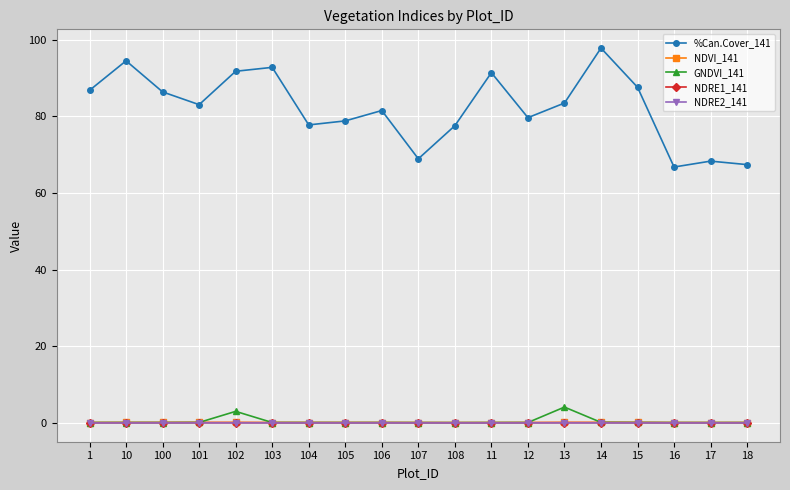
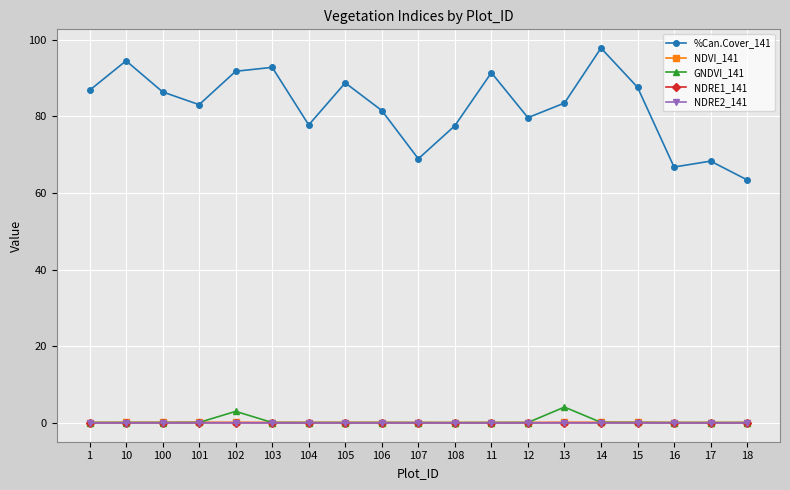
  {
    "%Can.Cover_141": {
      "1": 87,
      "10": 94,
      "100": 86,
      "101": 83,
      "102": 92,
      "103": 93,
      "104": 78,
-     "105": 79,
+     "105": 89,
      "106": 81,
      "107": 69,
      "108": 78,
      "11": 91,
      "12": 80,
      "13": 83,
      "14": 98,
      "15": 88,
      "16": 67,
      "17": 68,
-     "18": 67
+     "18": 63
    },
    "GNDVI_141": {
      "102": 3,
      "13": 4
    }
  }
